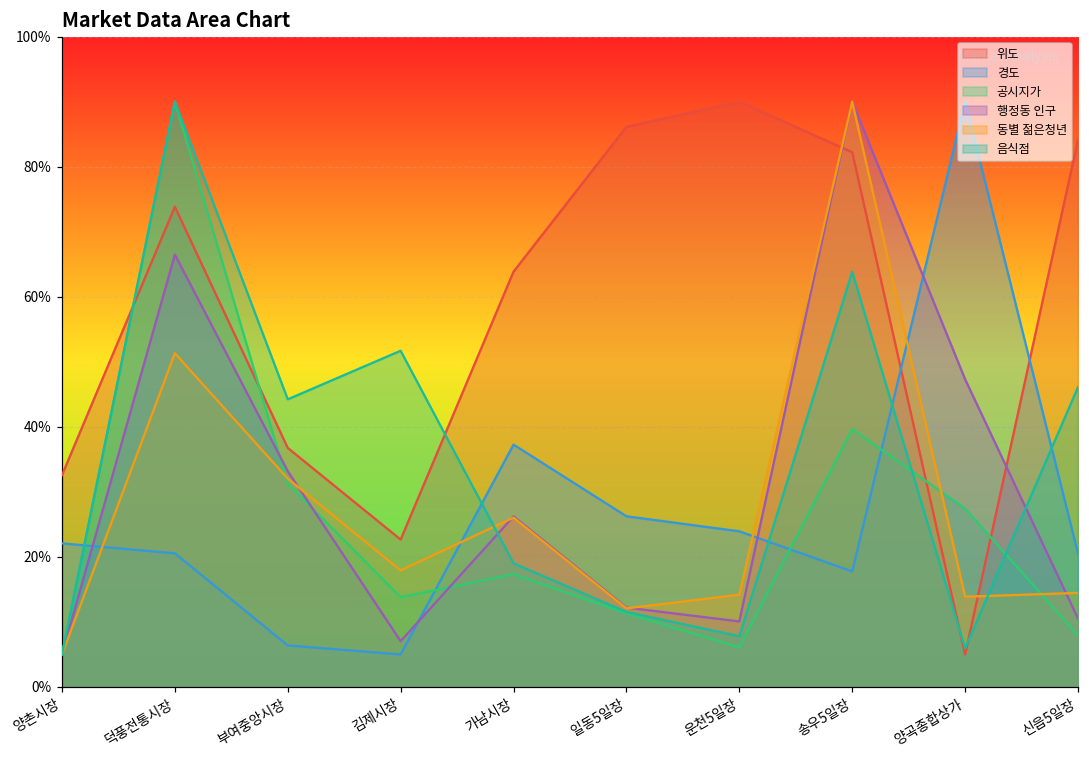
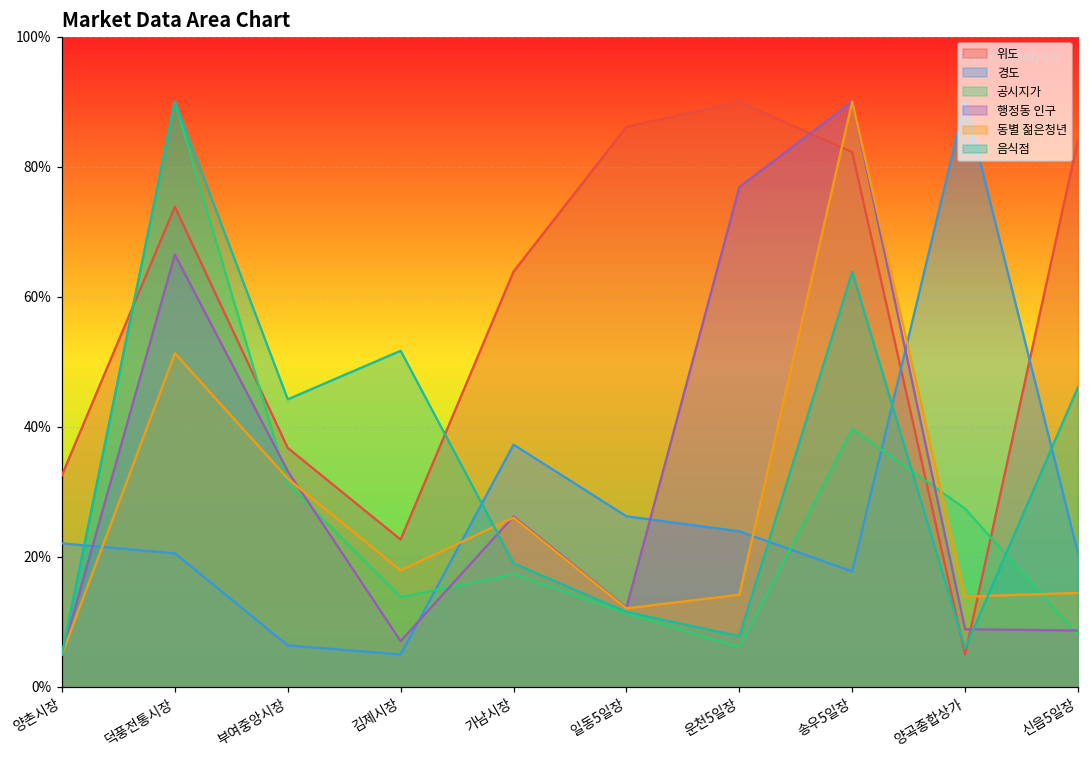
  {
    "행정동 인구": {
      "덕풍전통시장": "66%",
      "부여중앙시장": "33%",
      "김제시장": "7%",
-     "운천5일장": "10%",
-     "양곡종합상가": "47%",
-     "신읍5일장": "11%"
+     "운천5일장": "77%",
+     "양곡종합상가": "9%",
+     "신읍5일장": "9%"
    }
  }
